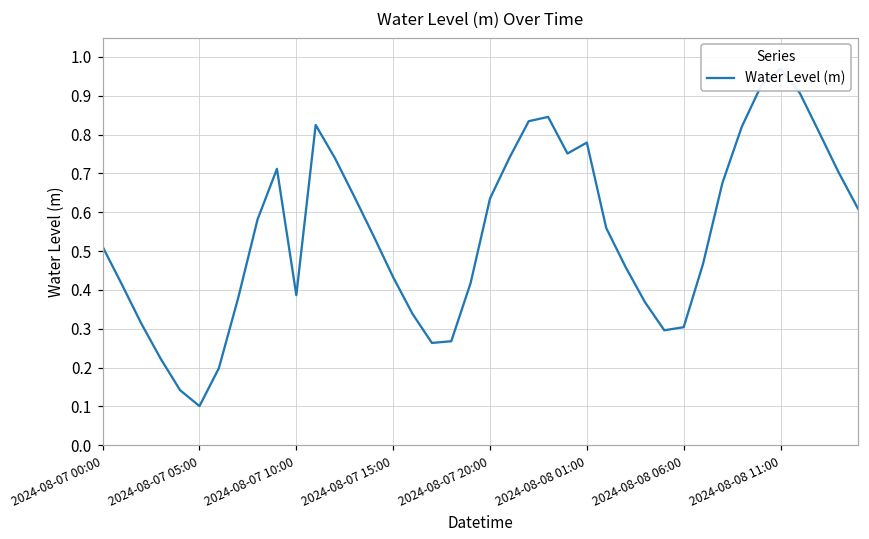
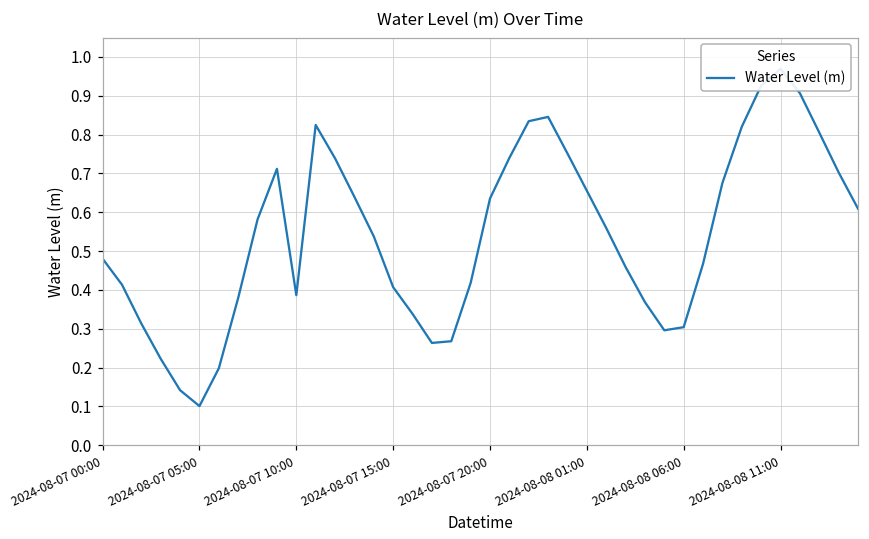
  {
-   "2024-08-07 00:00": 0.51,
+   "2024-08-07 00:00": 0.48,
    "2024-08-07 05:00": 0.10,
    "2024-08-07 10:00": 0.39,
-   "2024-08-07 15:00": 0.43,
+   "2024-08-07 15:00": 0.41,
    "2024-08-07 20:00": 0.64,
-   "2024-08-08 01:00": 0.78,
+   "2024-08-08 01:00": 0.66,
    "2024-08-08 06:00": 0.30
  }
